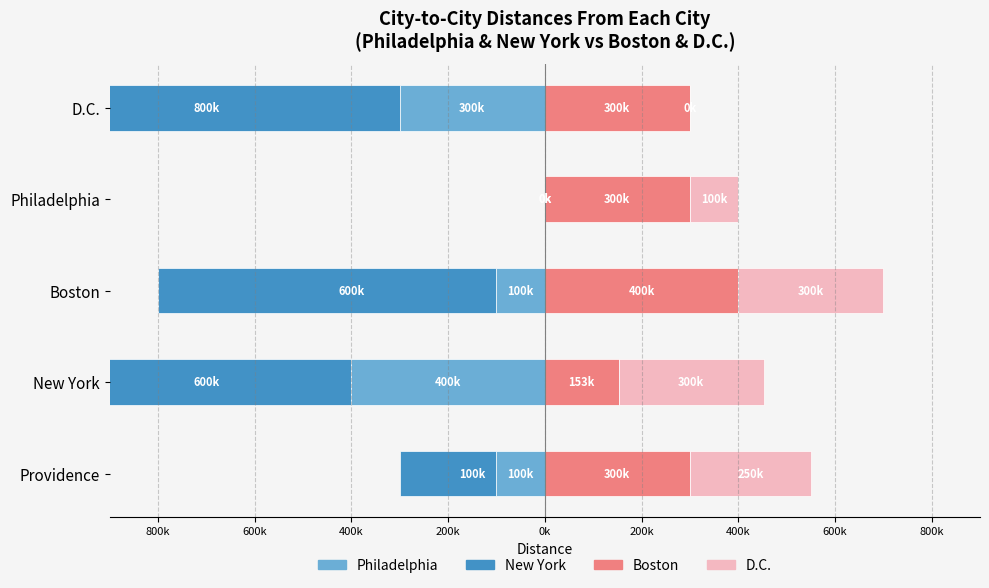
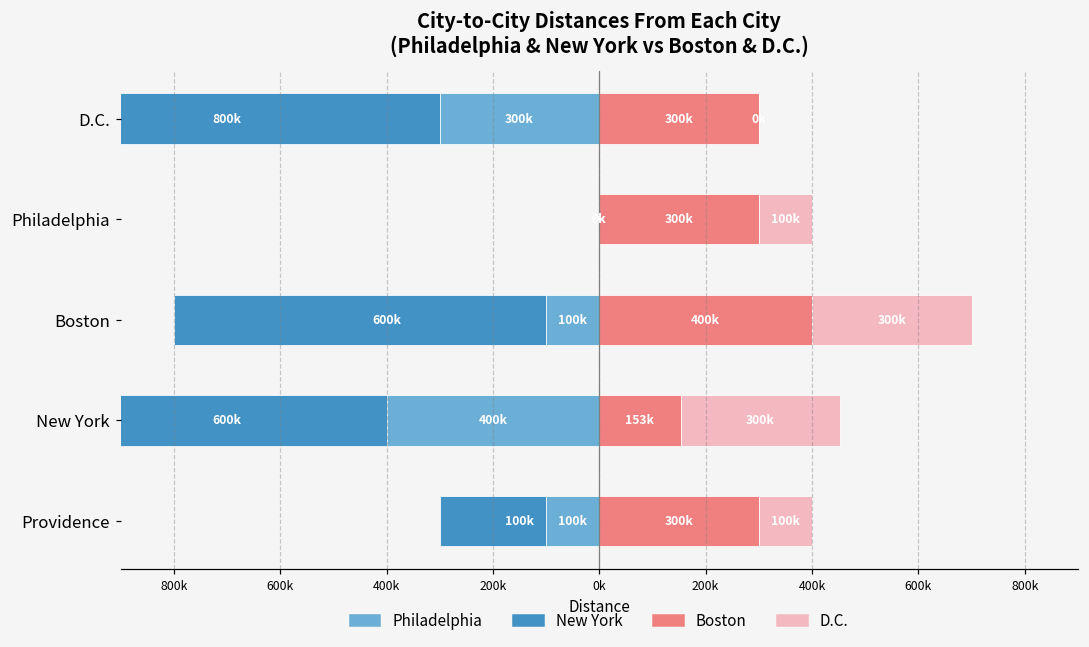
  {
    "Boston": {
      "D.C.": "300k",
      "Philadelphia": "300k",
      "Boston": "400k",
      "New York": "153k",
      "Providence": "300k"
    },
    "D.C.": {
      "Philadelphia": "100k",
      "Boston": "300k",
      "New York": "300k",
-     "Providence": "250k"
+     "Providence": "100k"
    }
  }
